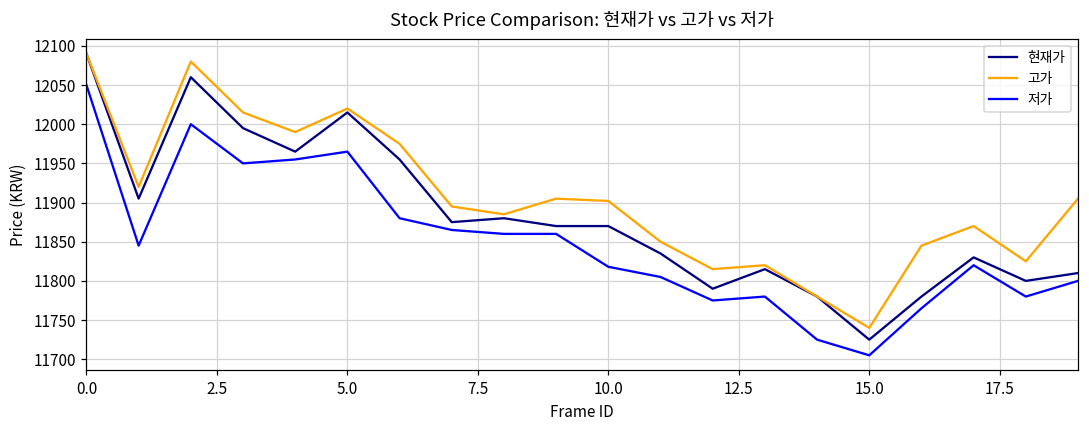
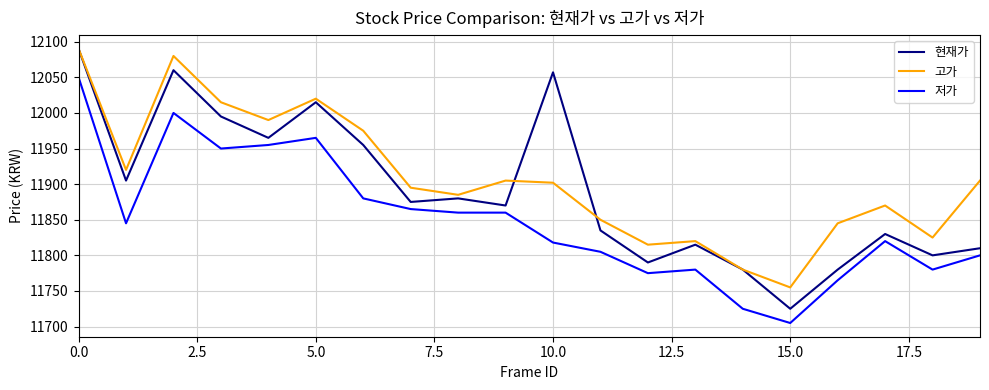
  {
    "현재가": {
      "5.0": 12020,
-     "10.0": 11870,
+     "10.0": 12060,
      "15.0": 11730
    },
    "고가": {
      "5.0": 12020,
      "10.0": 11900,
-     "15.0": 11740
+     "15.0": 11760
    },
    "저가": {
      "0.0": 12050,
      "5.0": 11970,
      "10.0": 11820,
      "15.0": 11710
    }
  }
